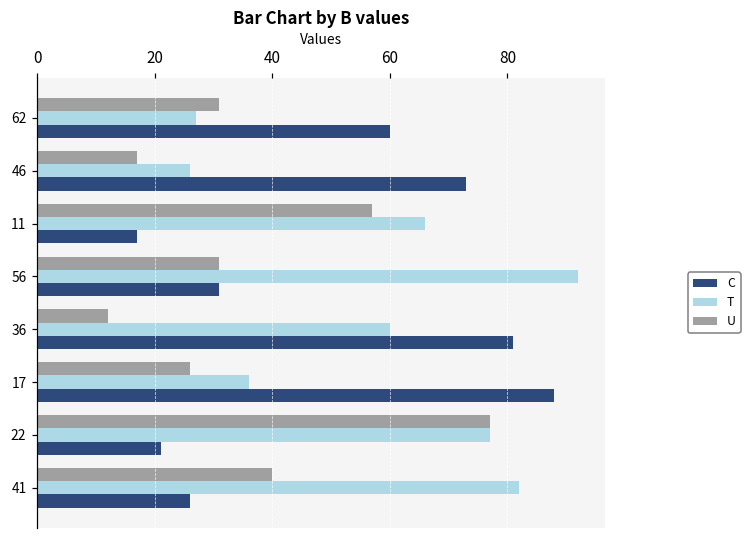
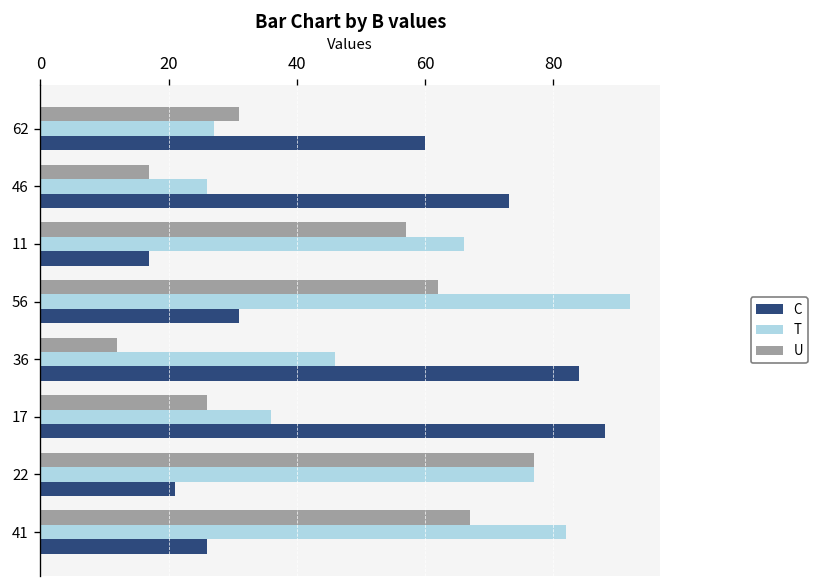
  {
    "C": {
      "62": 60,
      "46": 73,
      "11": 17,
      "56": 31,
-     "36": 81,
+     "36": 84,
      "17": 88,
      "22": 21,
      "41": 26
    },
    "T": {
      "62": 27,
      "46": 26,
      "11": 66,
      "56": 92,
-     "36": 60,
+     "36": 46,
      "17": 36,
      "22": 77,
      "41": 82
    },
    "U": {
      "62": 31,
      "46": 17,
      "11": 57,
-     "56": 31,
+     "56": 62,
      "36": 12,
      "17": 26,
      "22": 77,
-     "41": 40
+     "41": 67
    }
  }
